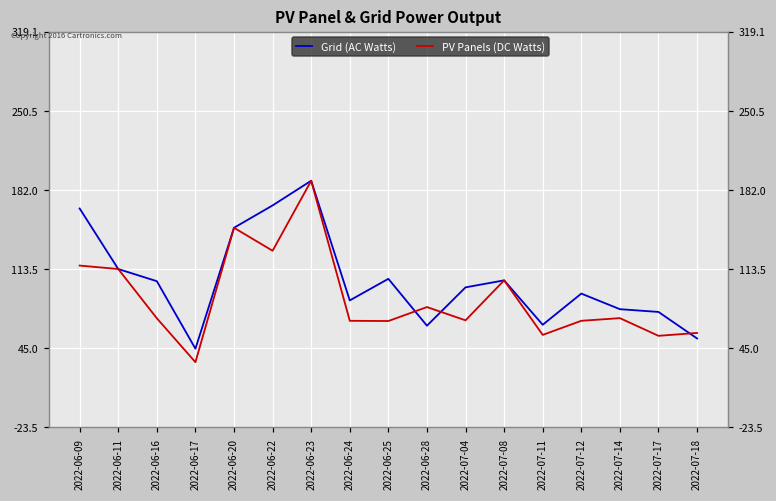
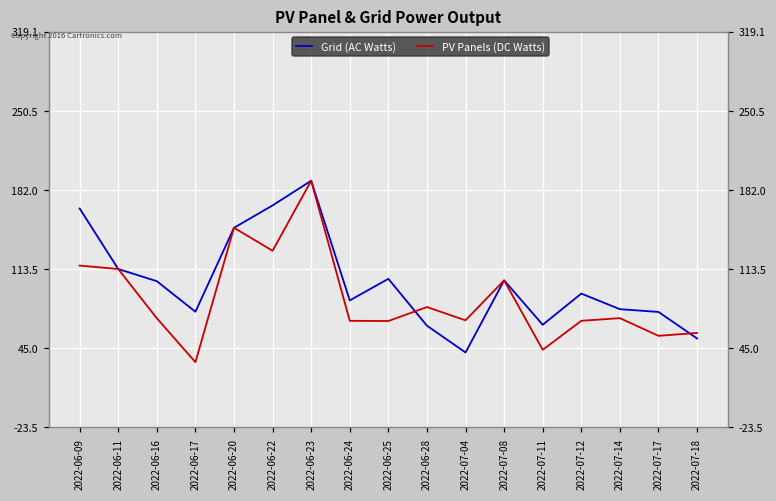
  {
    "Grid (AC Watts)": {
      "2022-06-09": 166,
      "2022-06-16": 103,
-     "2022-06-17": 45,
+     "2022-06-17": 77,
      "2022-06-22": 169,
      "2022-06-24": 86,
      "2022-06-25": 105,
      "2022-06-28": 65,
-     "2022-07-04": 98,
+     "2022-07-04": 41,
      "2022-07-11": 65,
      "2022-07-12": 92,
      "2022-07-14": 79,
      "2022-07-17": 76,
      "2022-07-18": 54
    },
    "PV Panels (DC Watts)": {
      "2022-06-09": 117,
      "2022-06-16": 71,
      "2022-06-17": 33,
      "2022-06-22": 129,
      "2022-06-24": 69,
      "2022-06-25": 69,
      "2022-06-28": 81,
      "2022-07-04": 69,
-     "2022-07-11": 57,
+     "2022-07-11": 44,
      "2022-07-12": 69,
      "2022-07-14": 71,
      "2022-07-17": 56,
      "2022-07-18": 58
    }
  }
